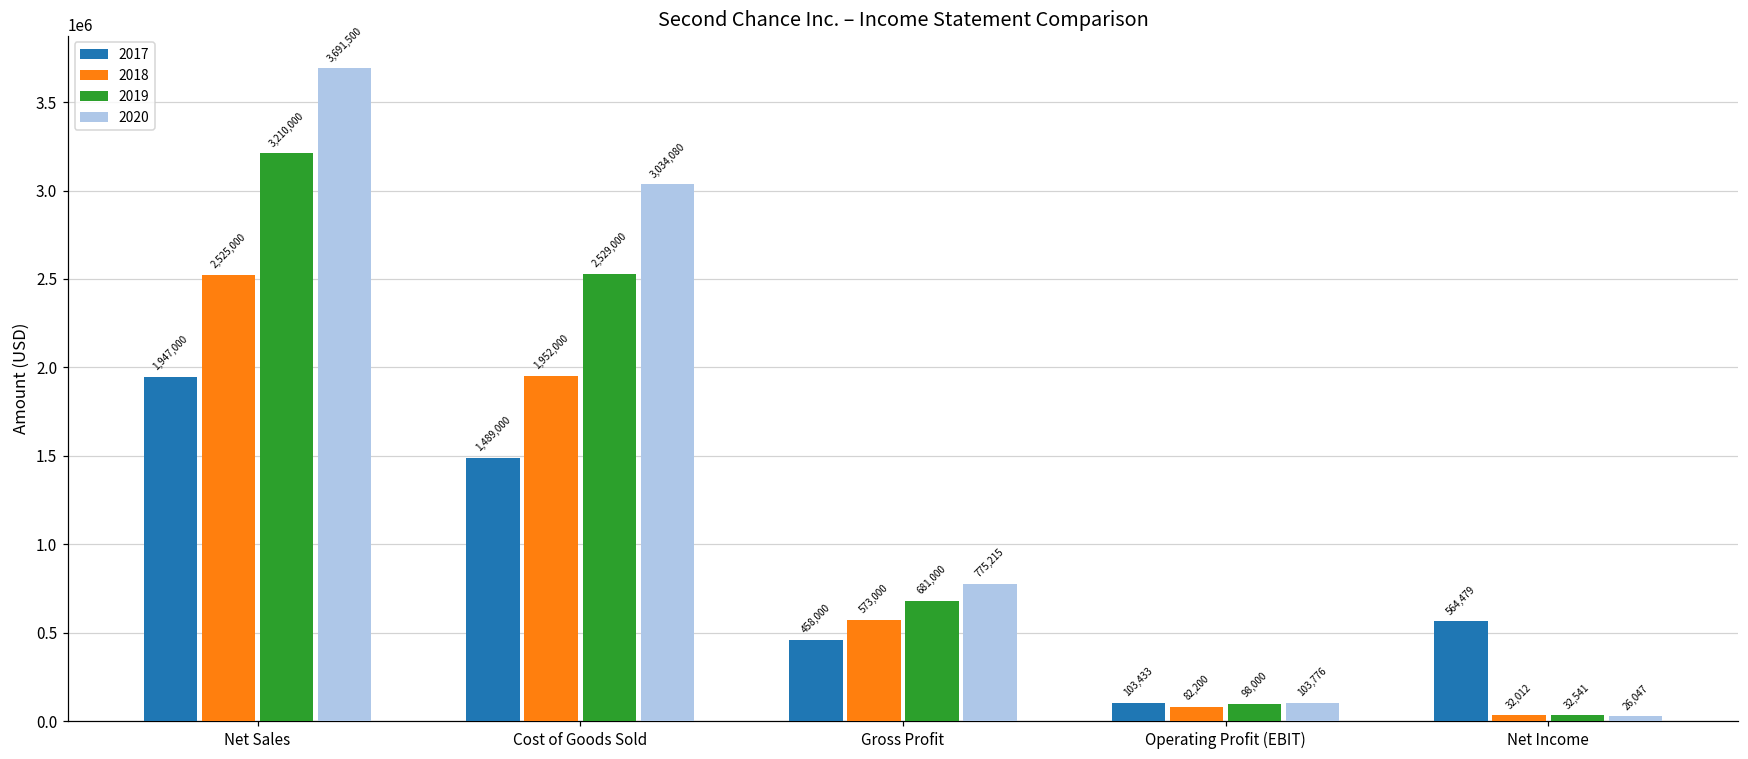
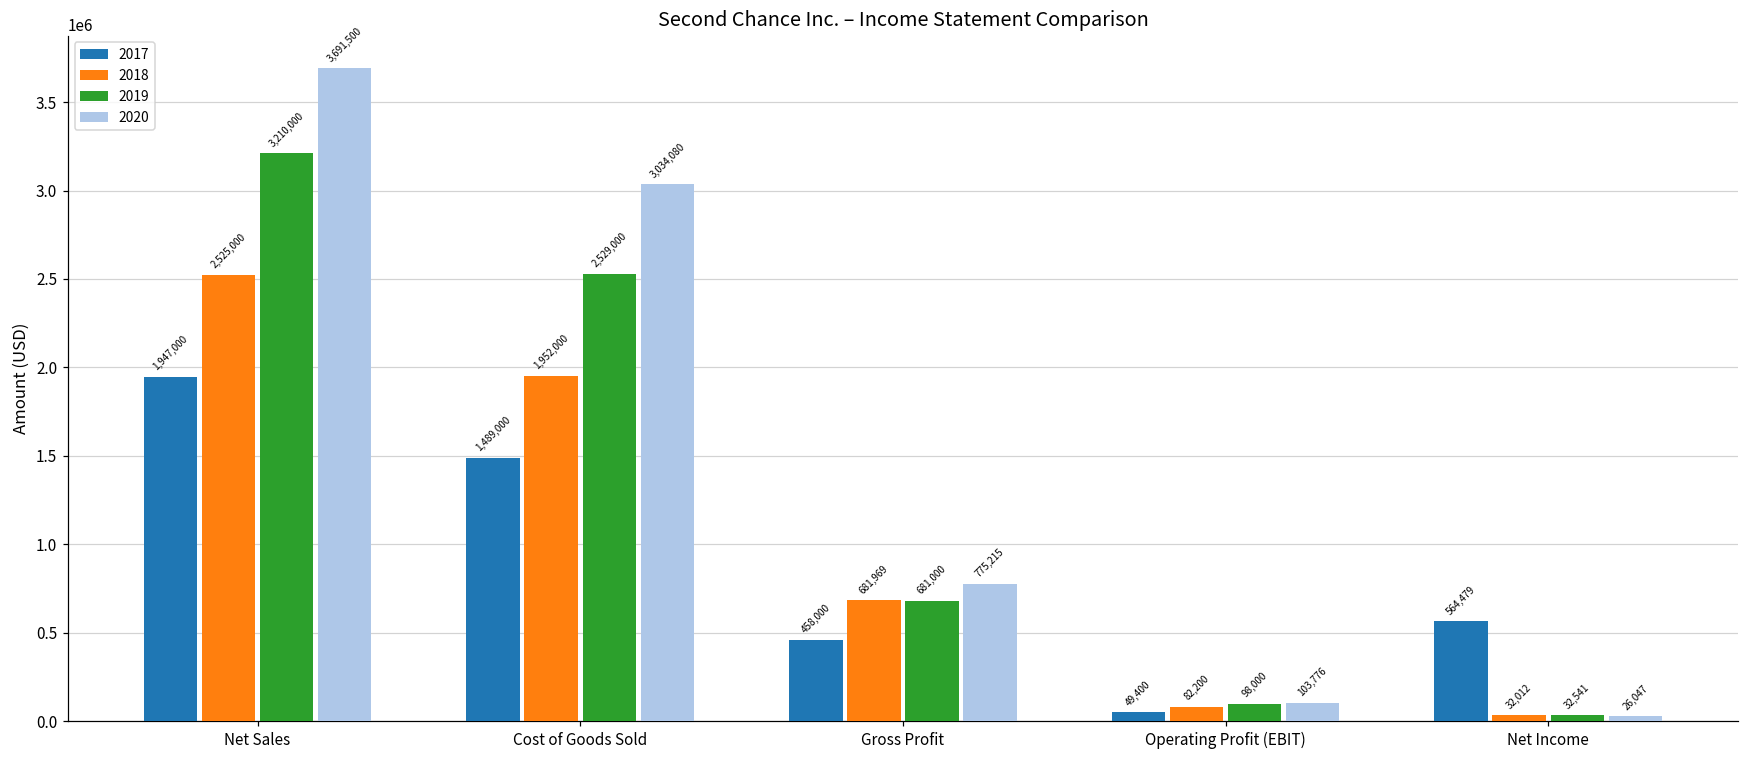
  {
    "2017": {
      "Net Sales": "1,947,000",
      "Cost of Goods Sold": "1,489,000",
      "Gross Profit": "458,000",
-     "Operating Profit (EBIT)": "103,433",
+     "Operating Profit (EBIT)": "49,400",
      "Net Income": "564,479"
    },
    "2018": {
      "Net Sales": "2,525,000",
      "Cost of Goods Sold": "1,952,000",
-     "Gross Profit": "573,000",
+     "Gross Profit": "681,969",
      "Operating Profit (EBIT)": "82,200",
      "Net Income": "32,012"
    },
    "2019": {
      "Net Sales": "3,210,000",
      "Cost of Goods Sold": "2,529,000",
      "Gross Profit": "681,000",
      "Operating Profit (EBIT)": "98,000",
      "Net Income": "32,541"
    },
    "2020": {
      "Net Sales": "3,691,500",
      "Cost of Goods Sold": "3,034,080",
      "Gross Profit": "775,215",
      "Operating Profit (EBIT)": "103,776",
      "Net Income": "26,047"
    }
  }
